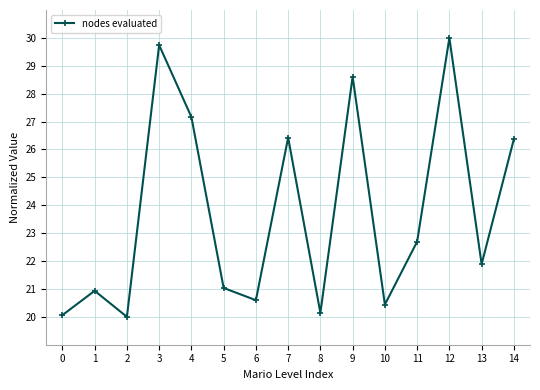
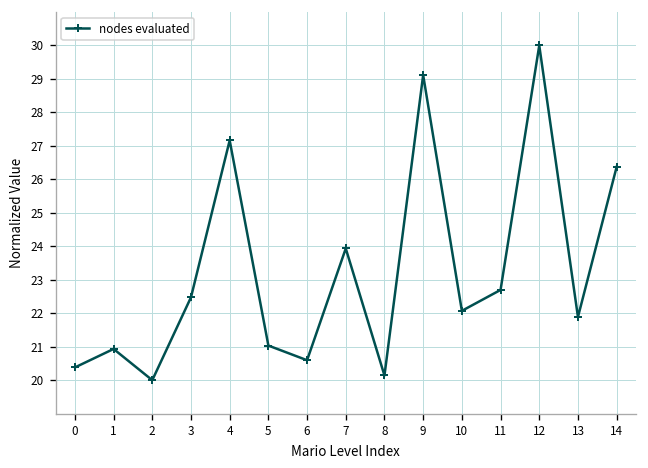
  {
-   "0": 20.1,
+   "0": 20.4,
    "1": 20.9,
    "2": 20.0,
-   "3": 29.7,
+   "3": 22.5,
    "4": 27.2,
    "5": 21.0,
    "6": 20.6,
-   "7": 26.4,
+   "7": 23.9,
    "8": 20.1,
-   "9": 28.6,
-   "10": 20.4,
+   "9": 29.1,
+   "10": 22.1,
    "11": 22.7,
    "12": 30.0,
    "13": 21.9,
    "14": 26.4
  }
